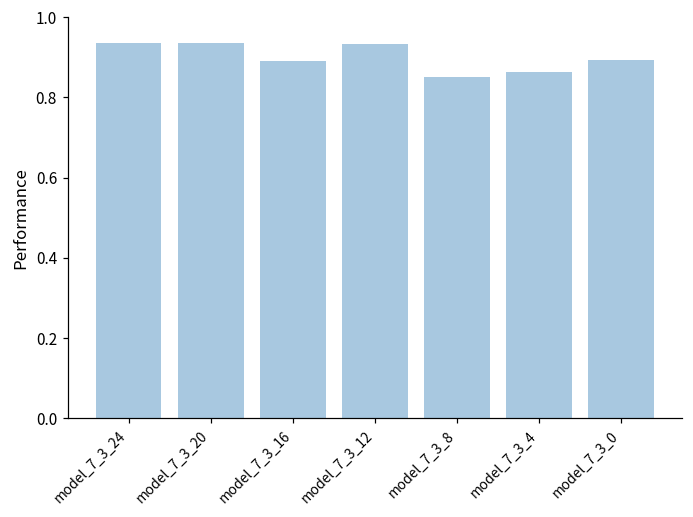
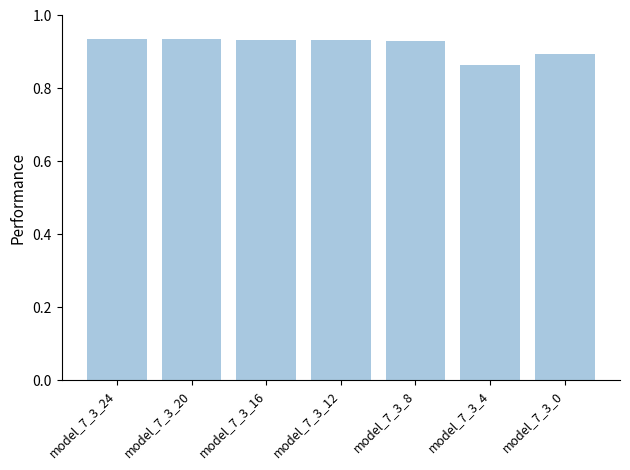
  {
    "model_7_3_24": 0.94,
    "model_7_3_20": 0.94,
-   "model_7_3_16": 0.89,
+   "model_7_3_16": 0.93,
    "model_7_3_12": 0.93,
-   "model_7_3_8": 0.85,
+   "model_7_3_8": 0.93,
    "model_7_3_4": 0.86,
    "model_7_3_0": 0.89
  }
